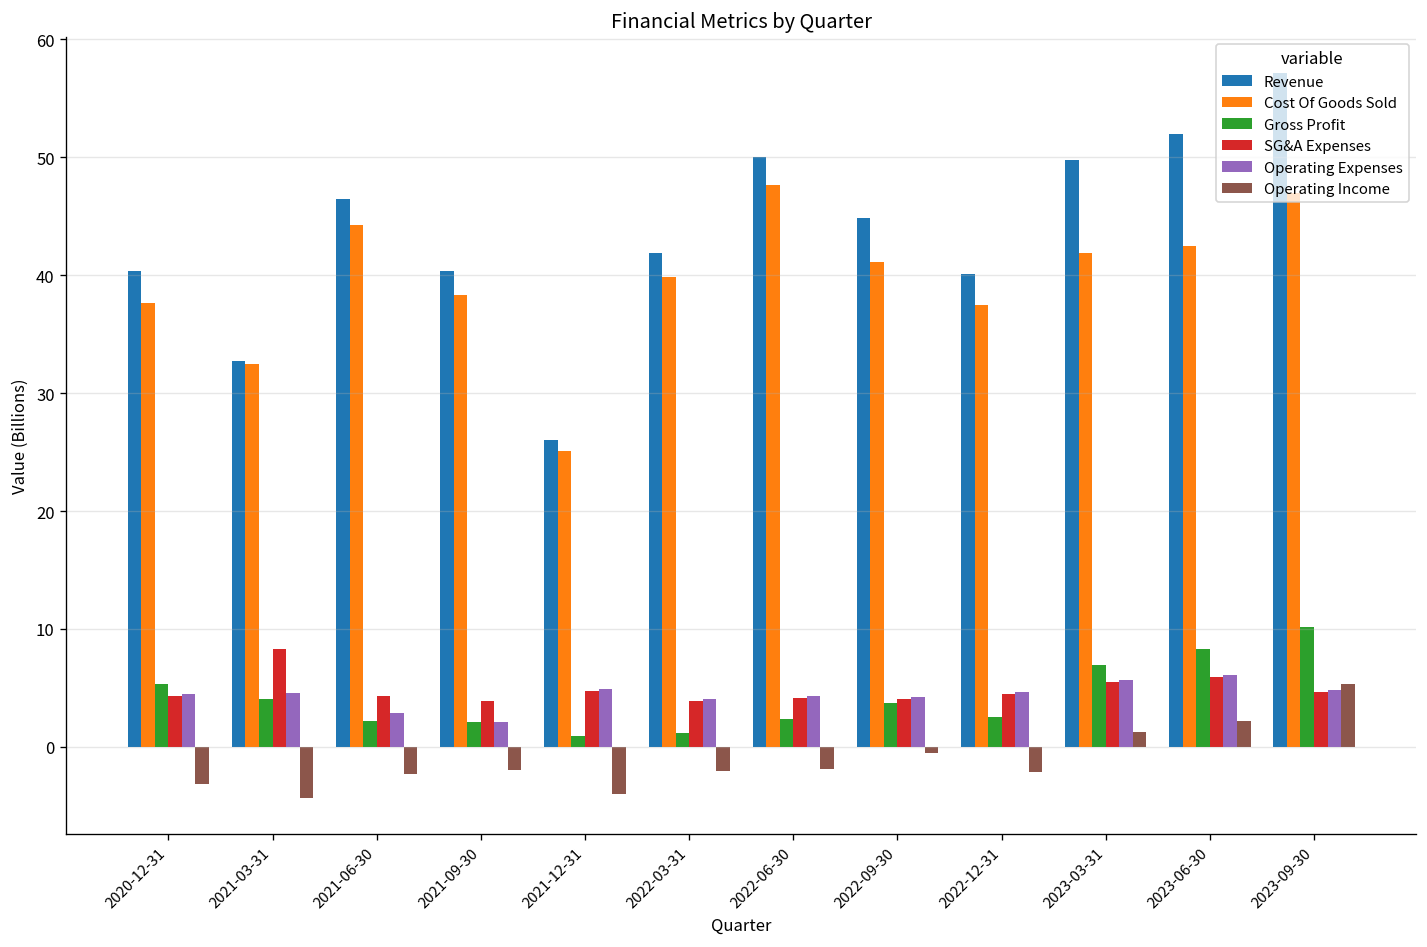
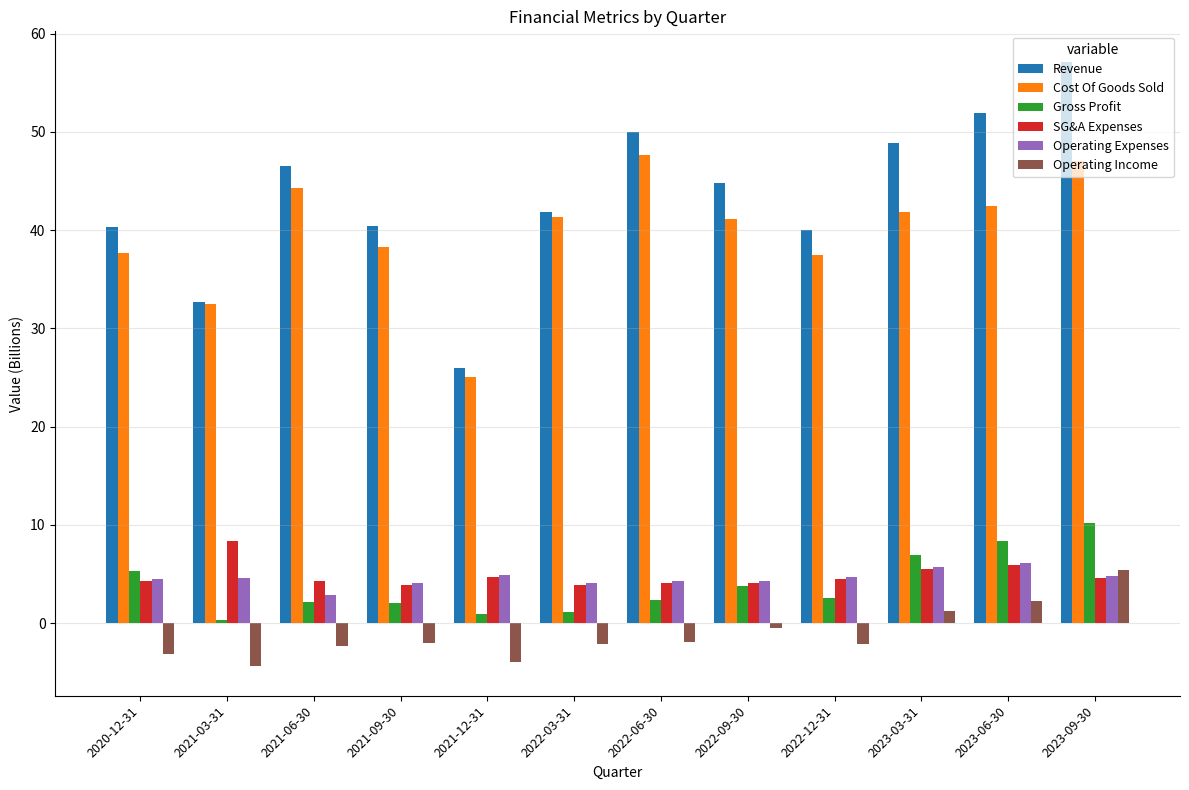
  {
    "Revenue": {
      "2020-12-31": 40,
      "2021-03-31": 33,
      "2021-06-30": 46,
      "2021-09-30": 40,
      "2021-12-31": 26,
      "2022-03-31": 42,
      "2022-06-30": 50,
      "2022-09-30": 45,
      "2022-12-31": 40,
-     "2023-03-31": 50,
+     "2023-03-31": 49,
      "2023-06-30": 52
    },
    "Cost Of Goods Sold": {
      "2020-12-31": 38,
      "2021-03-31": 32,
      "2021-06-30": 44,
      "2021-09-30": 38,
      "2021-12-31": 25,
-     "2022-03-31": 40,
+     "2022-03-31": 41,
      "2022-06-30": 48,
      "2022-09-30": 41,
      "2022-12-31": 38,
      "2023-03-31": 42,
      "2023-06-30": 43
    },
    "Gross Profit": {
      "2020-12-31": 5,
-     "2021-03-31": 4,
+     "2021-03-31": 0,
      "2021-06-30": 2,
      "2021-09-30": 2,
      "2021-12-31": 1,
      "2022-03-31": 1,
      "2022-06-30": 2,
      "2022-09-30": 4,
      "2022-12-31": 3,
      "2023-03-31": 7,
      "2023-06-30": 8,
      "2023-09-30": 10
    },
    "SG&A Expenses": {
      "2020-12-31": 4,
      "2021-03-31": 8,
      "2021-06-30": 4,
      "2021-09-30": 4,
      "2021-12-31": 5,
      "2022-03-31": 4,
      "2022-06-30": 4,
      "2022-09-30": 4,
      "2022-12-31": 4,
      "2023-03-31": 6,
      "2023-06-30": 6,
      "2023-09-30": 5
    },
    "Operating Expenses": {
      "2020-12-31": 4,
      "2021-03-31": 5,
      "2021-06-30": 3,
-     "2021-09-30": 2,
+     "2021-09-30": 4,
      "2021-12-31": 5,
      "2022-03-31": 4,
      "2022-06-30": 4,
      "2022-09-30": 4,
      "2022-12-31": 5,
      "2023-03-31": 6,
      "2023-06-30": 6,
      "2023-09-30": 5
    },
    "Operating Income": {
      "2020-12-31": -3,
      "2021-03-31": -4,
      "2021-06-30": -2,
      "2021-09-30": -2,
      "2021-12-31": -4,
      "2022-03-31": -2,
      "2022-06-30": -2,
      "2022-09-30": -1,
      "2022-12-31": -2,
      "2023-03-31": 1,
      "2023-06-30": 2,
      "2023-09-30": 5
    }
  }
